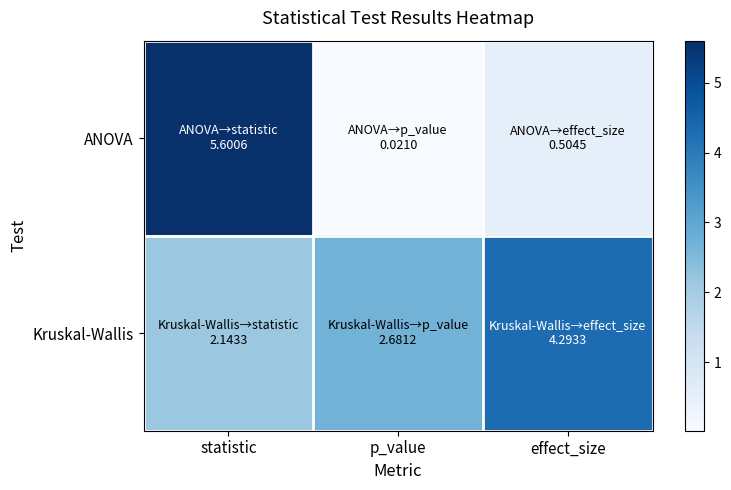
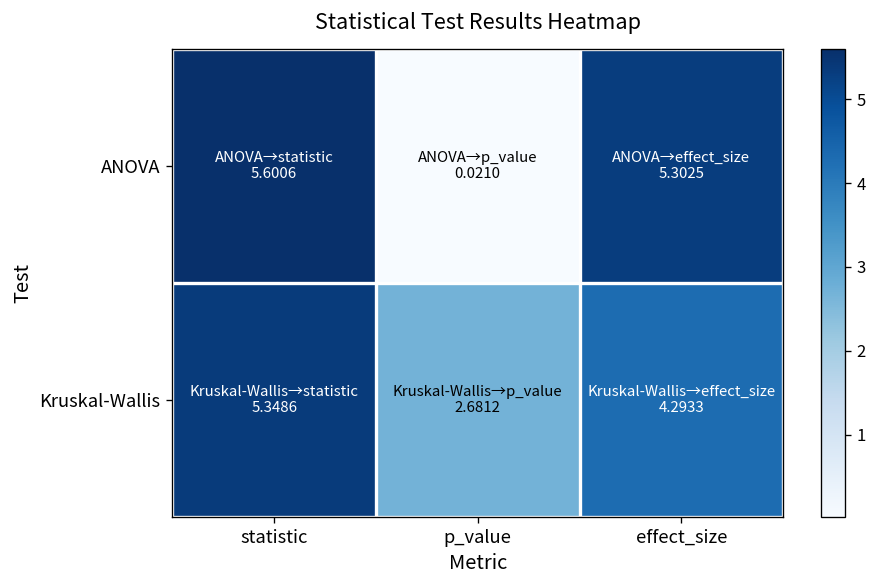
  {
    "ANOVA": {
      "statistic": 5.6006,
      "p_value": 0.0210,
-     "effect_size": 0.5045
+     "effect_size": 5.3025
    },
    "Kruskal-Wallis": {
-     "statistic": 2.1433,
+     "statistic": 5.3486,
      "p_value": 2.6812,
      "effect_size": 4.2933
    }
  }
